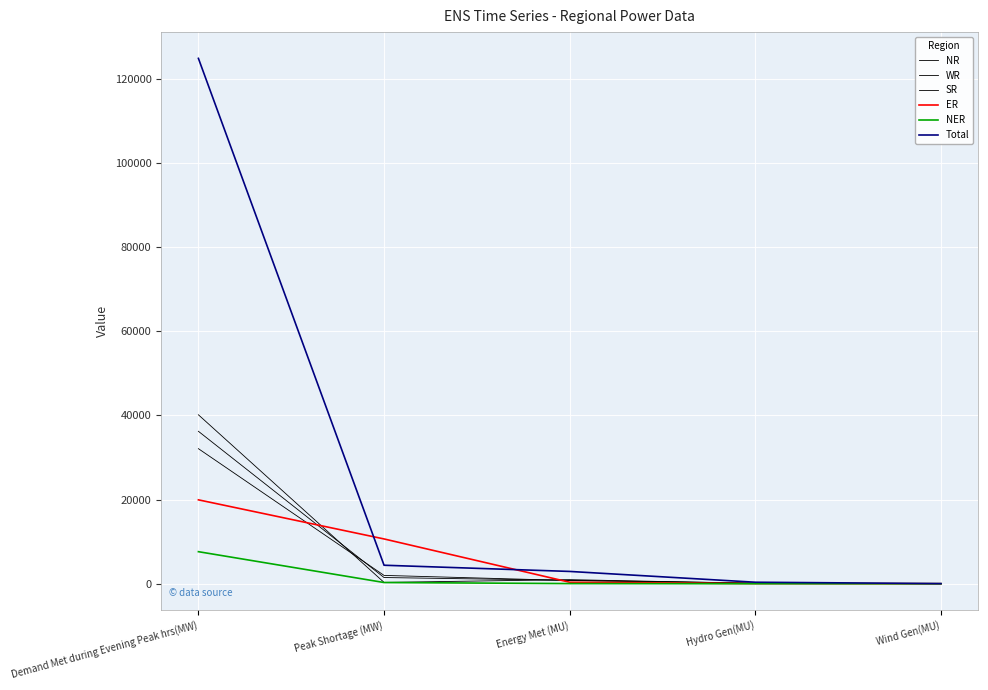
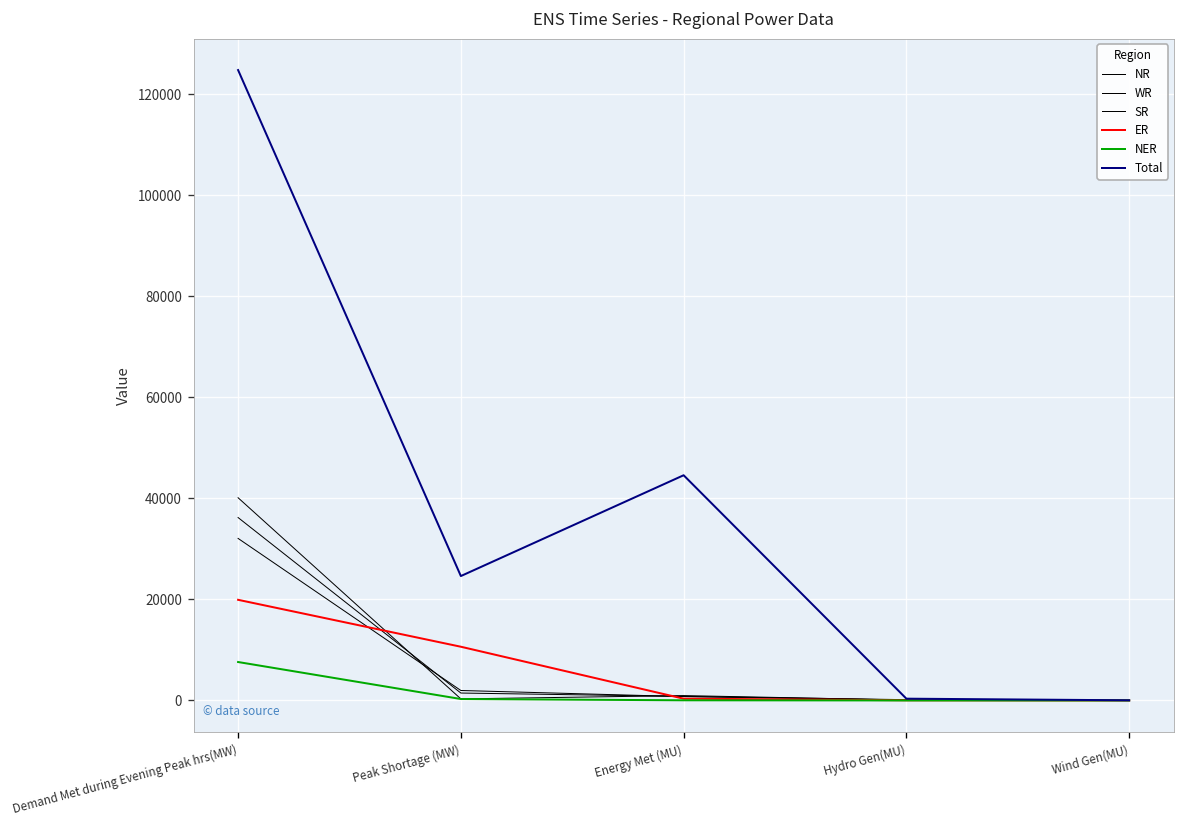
  {
    "ER": {
      "Demand Met during Evening Peak hrs(MW)": 20000,
      "Peak Shortage (MW)": 11000
    },
    "NER": {
      "Demand Met during Evening Peak hrs(MW)": 8000
    },
    "Total": {
      "Demand Met during Evening Peak hrs(MW)": 125000,
-     "Peak Shortage (MW)": 4000,
-     "Energy Met (MU)": 3000
+     "Peak Shortage (MW)": 25000,
+     "Energy Met (MU)": 45000
    }
  }
